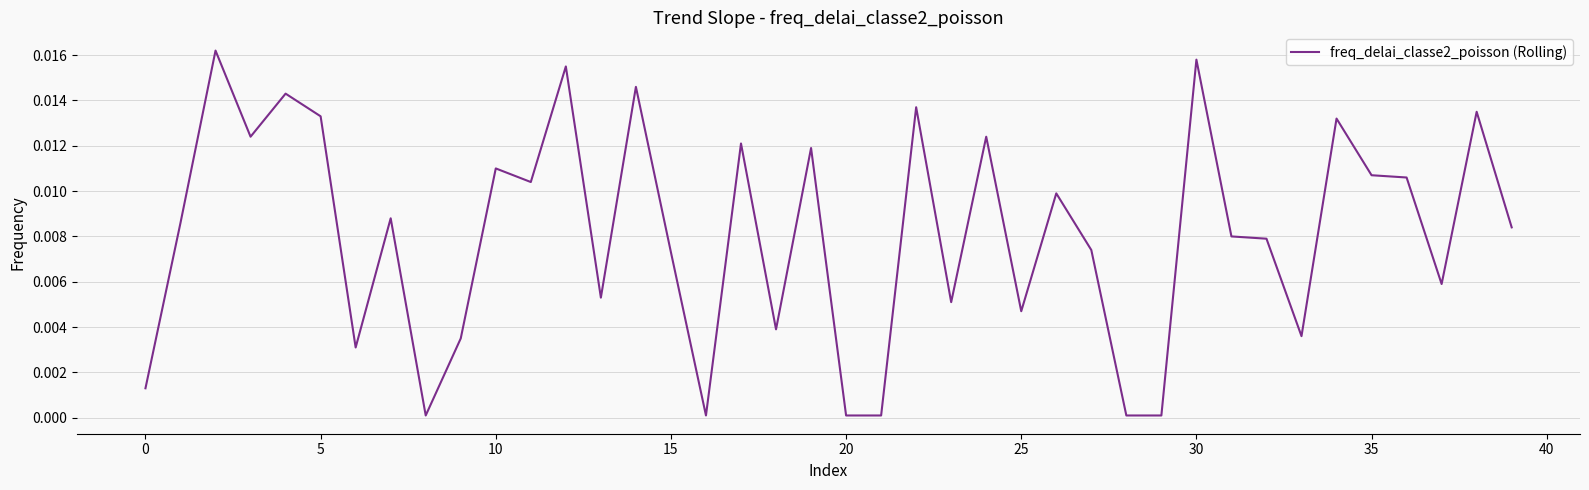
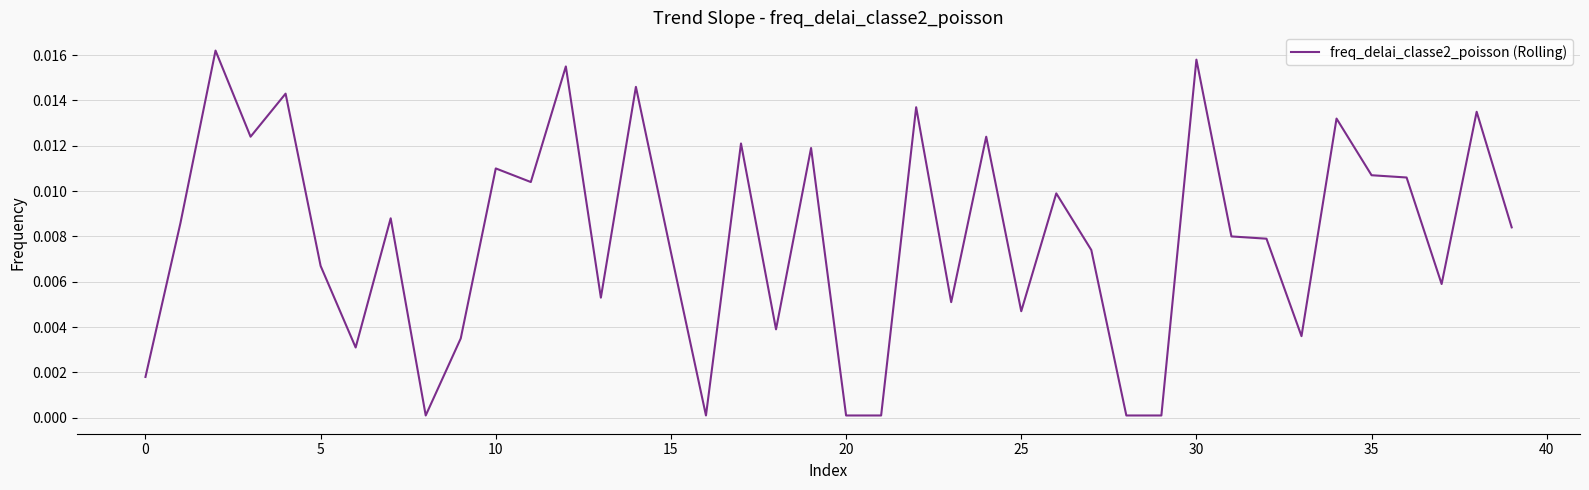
  {
-   "0": 0.0013,
-   "5": 0.0133,
+   "0": 0.0018,
+   "5": 0.0067,
    "10": 0.0110,
    "15": 0.0073,
    "20": 0.0001,
    "25": 0.0047,
    "30": 0.0158,
    "35": 0.0107
  }
